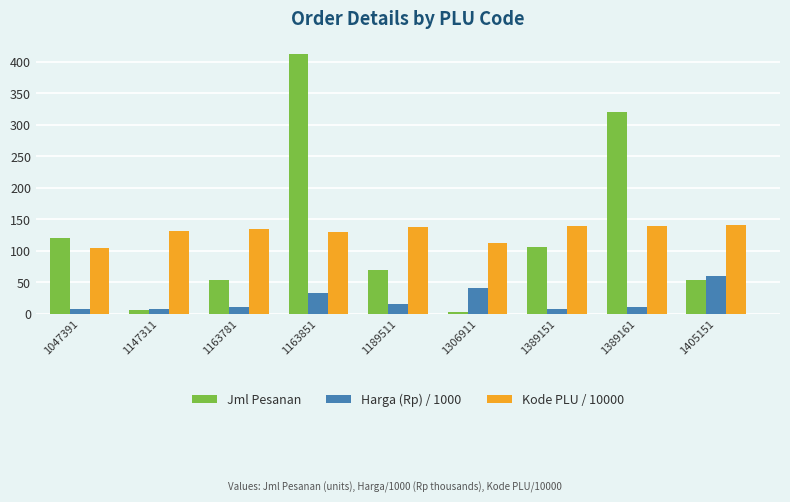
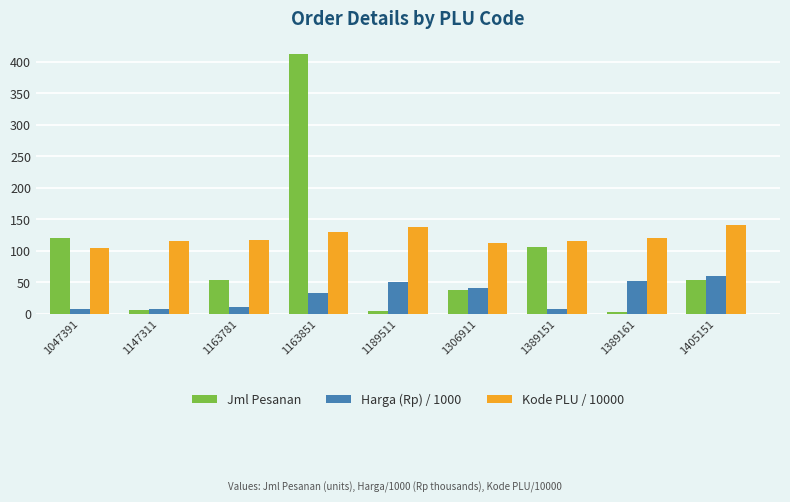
  {
    "Jml Pesanan": {
      "1047391": 120,
      "1147311": 10,
      "1163781": 50,
      "1163851": 410,
-     "1189511": 70,
-     "1306911": 0,
+     "1189511": 0,
+     "1306911": 40,
      "1389151": 110,
-     "1389161": 320,
+     "1389161": 0,
      "1405151": 50
    },
    "Harga (Rp) / 1000": {
      "1047391": 10,
      "1147311": 10,
      "1163781": 10,
      "1163851": 30,
-     "1189511": 20,
+     "1189511": 50,
      "1306911": 40,
      "1389151": 10,
-     "1389161": 10,
+     "1389161": 50,
      "1405151": 60
    },
    "Kode PLU / 10000": {
      "1047391": 100,
-     "1147311": 130,
-     "1163781": 130,
+     "1147311": 110,
+     "1163781": 120,
      "1163851": 130,
      "1189511": 140,
      "1306911": 110,
-     "1389151": 140,
-     "1389161": 140,
+     "1389151": 120,
+     "1389161": 120,
      "1405151": 140
    }
  }
